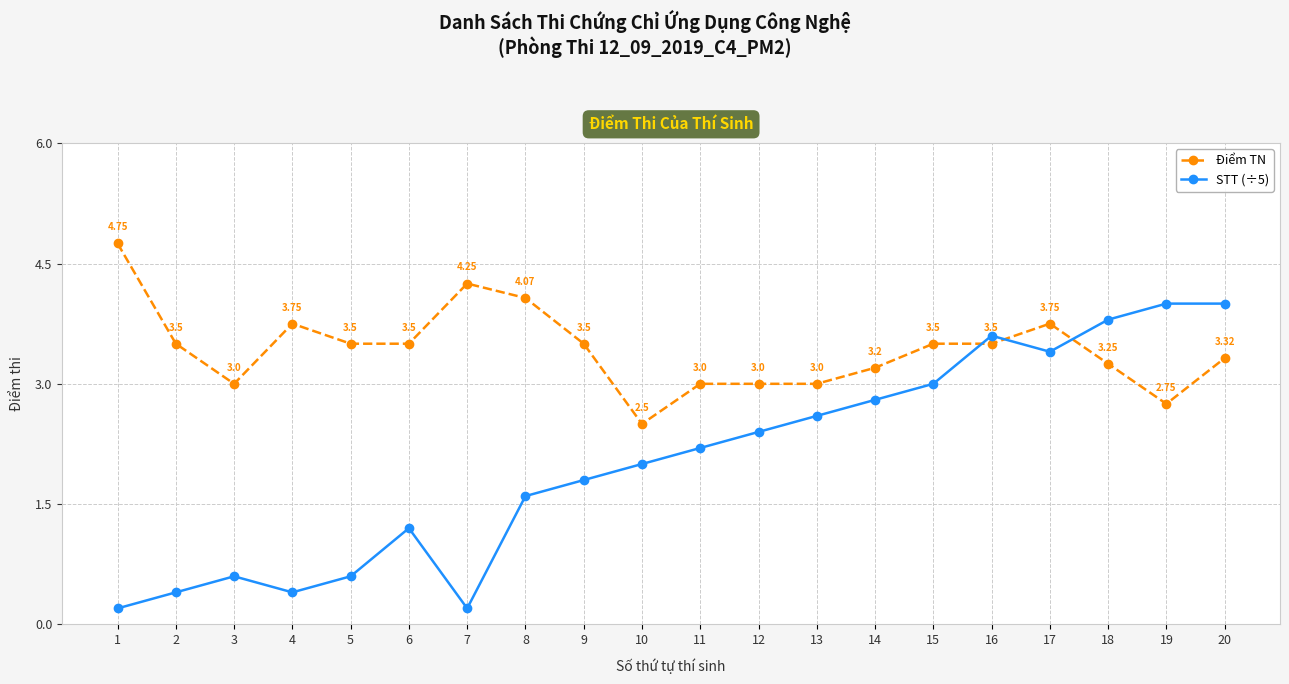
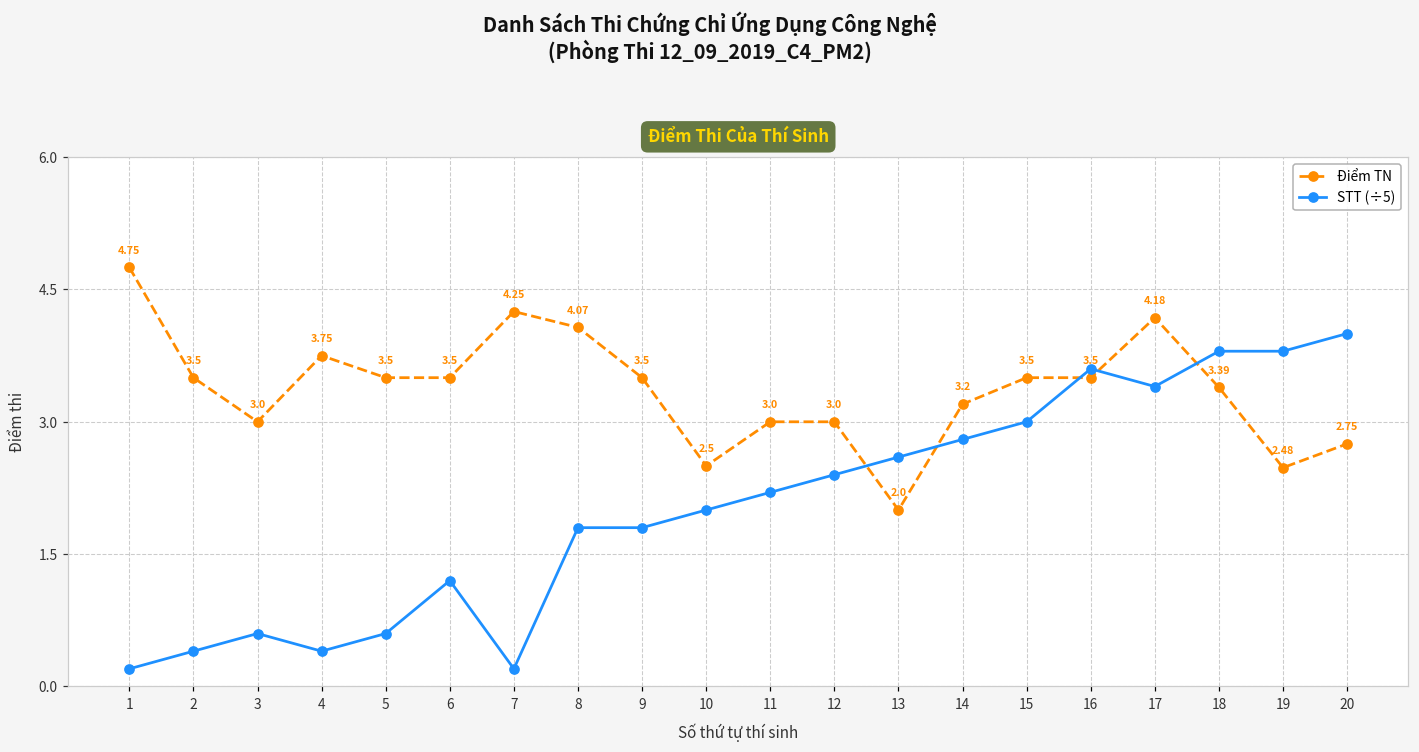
  {
    "Điểm TN": {
      "1": 4.75,
      "2": 3.5,
      "3": 3.0,
      "4": 3.75,
      "5": 3.5,
      "6": 3.5,
      "7": 4.25,
      "8": 4.07,
      "9": 3.5,
      "10": 2.5,
      "11": 3.0,
      "12": 3.0,
-     "13": 3.0,
+     "13": 2.0,
      "14": 3.2,
      "15": 3.5,
      "16": 3.5,
-     "17": 3.75,
-     "18": 3.25,
-     "19": 2.75,
-     "20": 3.32
+     "17": 4.18,
+     "18": 3.39,
+     "19": 2.48,
+     "20": 2.75
    },
    "STT (÷5)": {
      "1": 0.2,
      "2": 0.4,
      "3": 0.6,
      "4": 0.4,
      "5": 0.6,
      "6": 1.2,
      "7": 0.2,
-     "8": 1.6,
+     "8": 1.8,
      "9": 1.8,
      "10": 2.0,
      "11": 2.2,
      "12": 2.4,
      "13": 2.6,
      "14": 2.8,
      "15": 3.0,
      "17": 3.4,
      "18": 3.8,
-     "19": 4.0,
+     "19": 3.8,
      "20": 4.0
    }
  }
